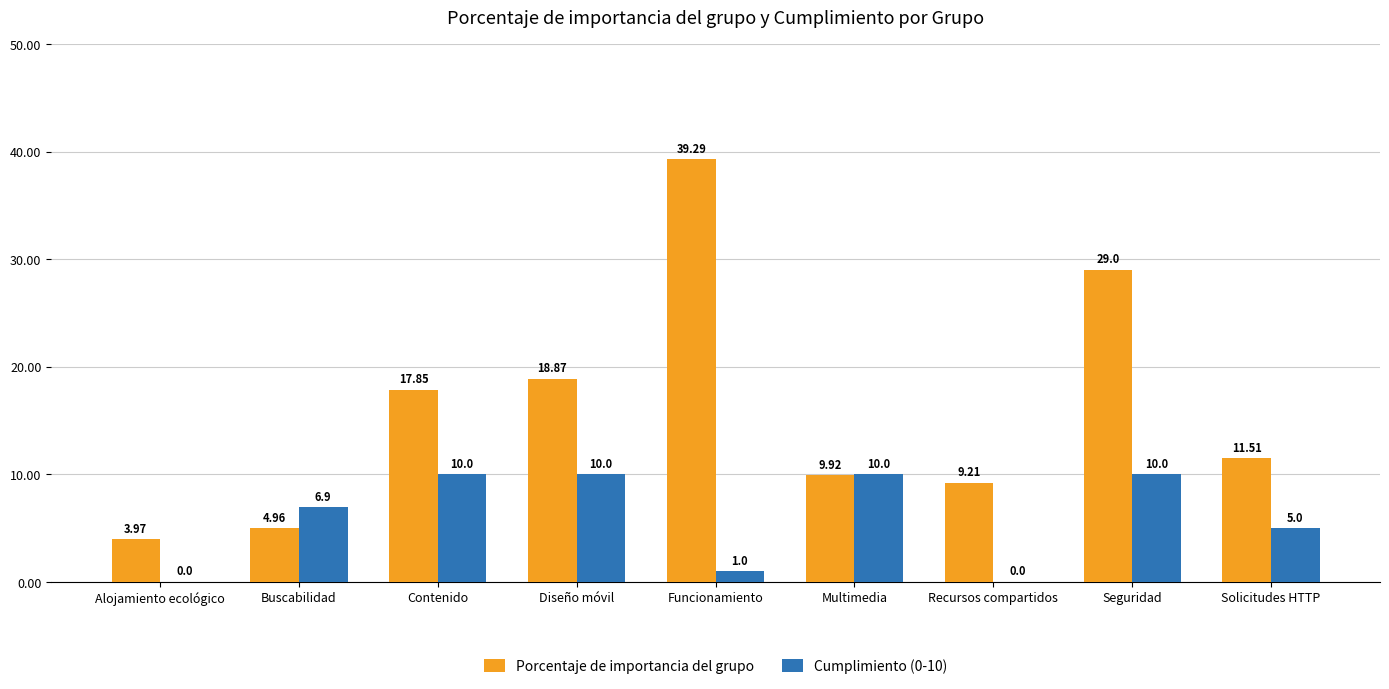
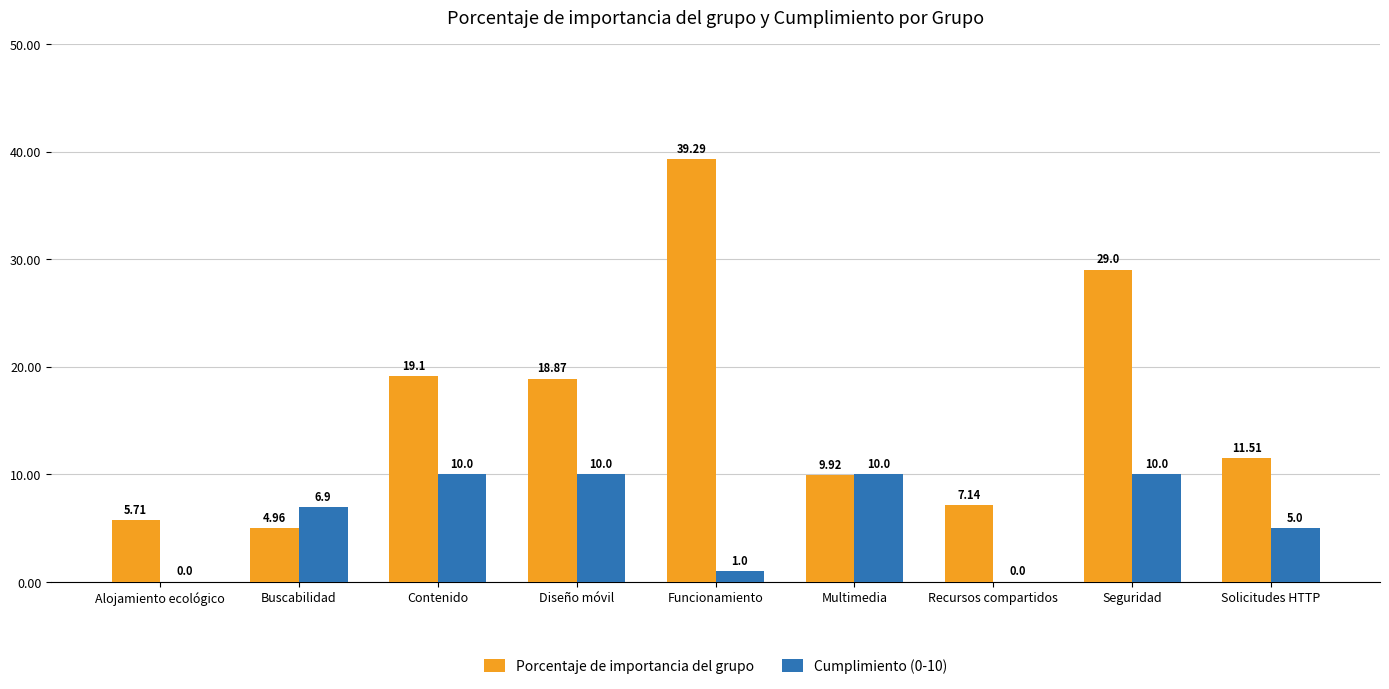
  {
    "Porcentaje de importancia del grupo": {
-     "Alojamiento ecológico": 3.97,
+     "Alojamiento ecológico": 5.71,
      "Buscabilidad": 4.96,
-     "Contenido": 17.85,
+     "Contenido": 19.1,
      "Diseño móvil": 18.87,
      "Funcionamiento": 39.29,
      "Multimedia": 9.92,
-     "Recursos compartidos": 9.21,
+     "Recursos compartidos": 7.14,
      "Seguridad": 29.0,
      "Solicitudes HTTP": 11.51
    },
    "Cumplimiento (0-10)": {
      "Alojamiento ecológico": 0.0,
      "Buscabilidad": 6.9,
      "Contenido": 10.0,
      "Diseño móvil": 10.0,
      "Funcionamiento": 1.0,
      "Multimedia": 10.0,
      "Recursos compartidos": 0.0,
      "Seguridad": 10.0,
      "Solicitudes HTTP": 5.0
    }
  }
